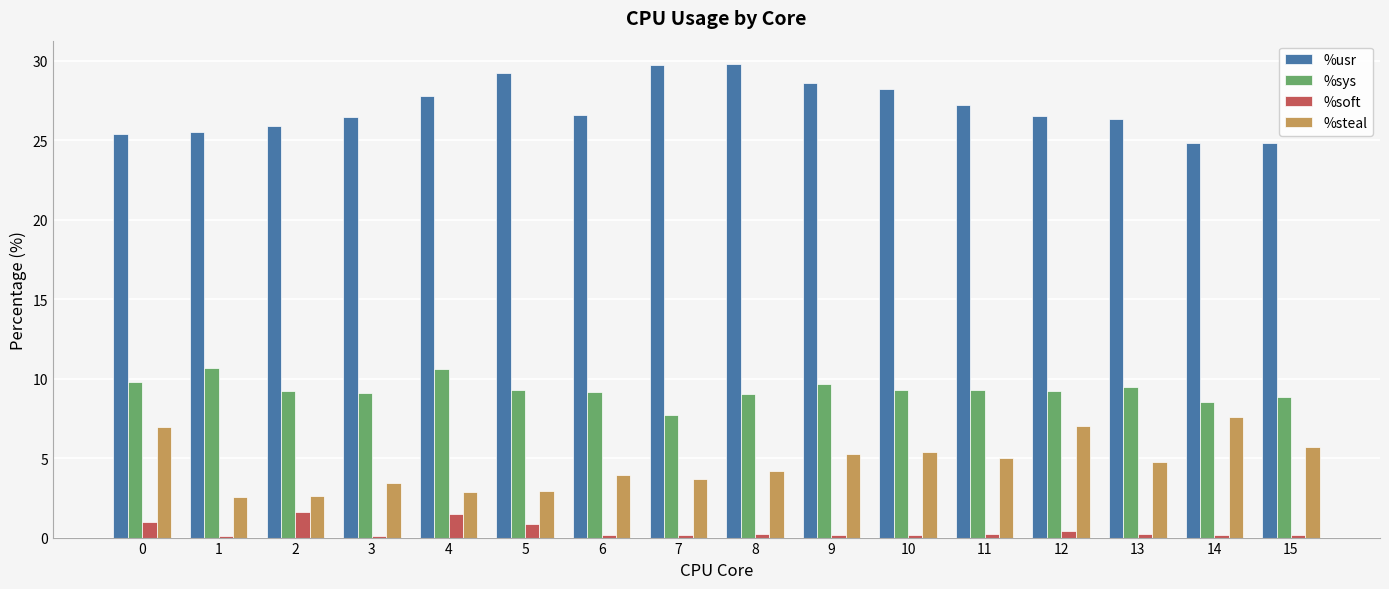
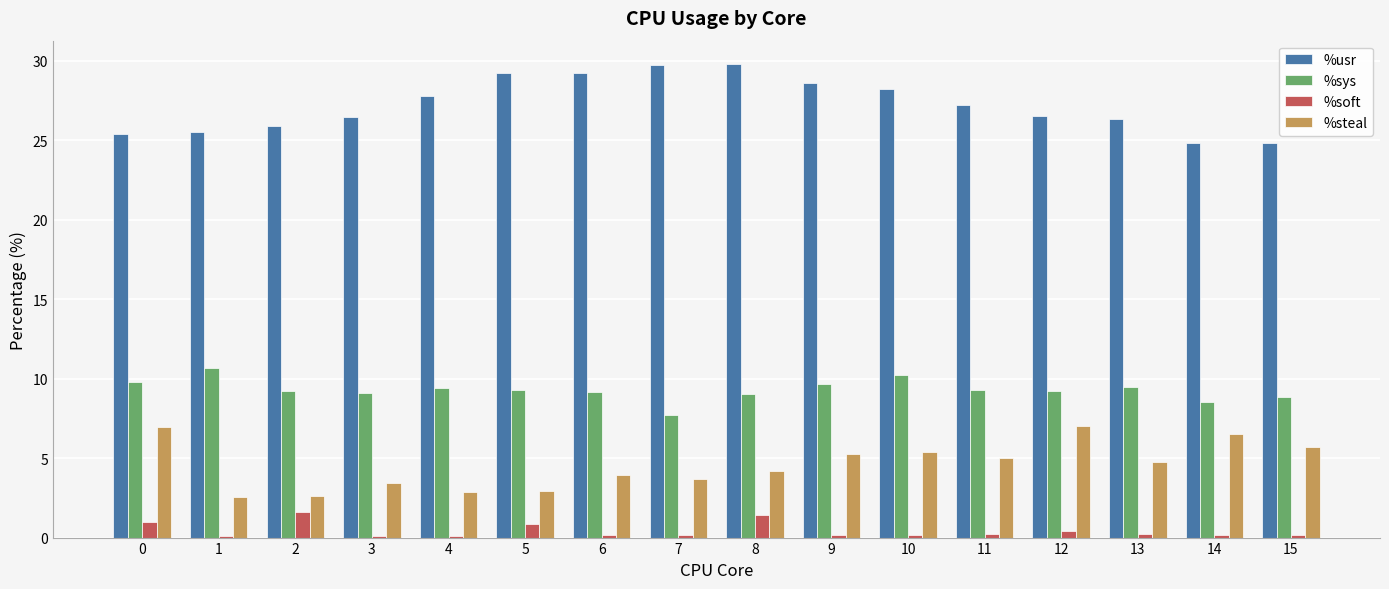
  {
    "%usr": {
      "0": 25.4,
      "1": 25.5,
      "2": 25.9,
      "3": 26.5,
      "4": 27.8,
      "5": 29.2,
-     "6": 26.6,
+     "6": 29.3,
      "7": 29.7,
      "8": 29.8,
      "9": 28.6,
      "10": 28.2,
      "11": 27.2,
      "12": 26.5,
      "13": 26.4,
      "14": 24.9,
      "15": 24.8
    },
    "%sys": {
      "0": 9.8,
      "1": 10.7,
      "2": 9.2,
      "3": 9.1,
-     "4": 10.6,
+     "4": 9.4,
      "5": 9.3,
      "6": 9.2,
      "7": 7.7,
      "8": 9.1,
      "9": 9.7,
-     "10": 9.3,
+     "10": 10.2,
      "11": 9.3,
      "12": 9.2,
      "13": 9.5,
      "14": 8.5,
      "15": 8.9
    },
    "%soft": {
      "0": 1.0,
      "2": 1.6,
-     "4": 1.5,
+     "4": 0.1,
      "5": 0.9,
      "6": 0.2,
      "7": 0.2,
-     "8": 0.2,
+     "8": 1.4,
      "10": 0.2,
      "11": 0.2,
      "12": 0.4,
      "13": 0.3,
      "14": 0.2,
      "15": 0.2
    },
    "%steal": {
      "0": 7.0,
      "1": 2.6,
      "2": 2.6,
      "3": 3.4,
      "4": 2.9,
      "5": 2.9,
      "6": 4.0,
      "7": 3.7,
      "8": 4.2,
      "9": 5.3,
      "10": 5.4,
      "11": 5.0,
      "12": 7.0,
      "13": 4.8,
-     "14": 7.6,
+     "14": 6.5,
      "15": 5.7
    }
  }
